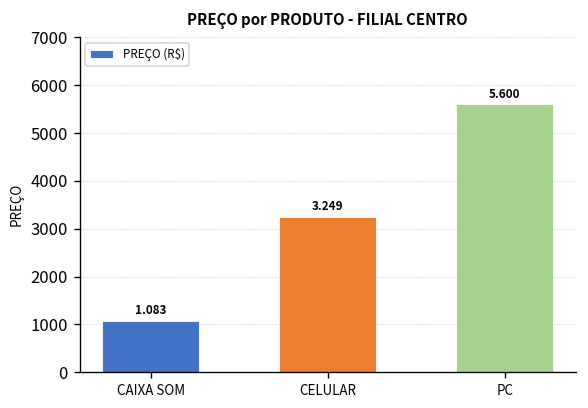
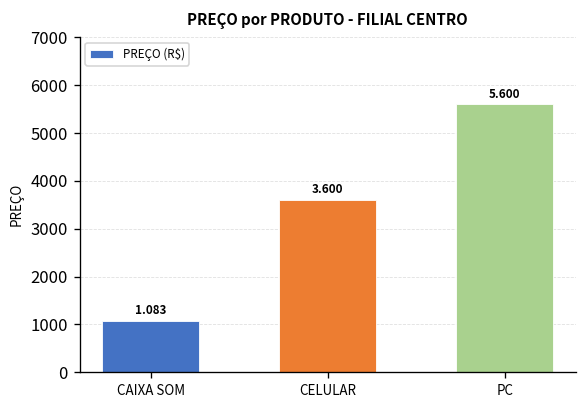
  {
-   "CELULAR": 3.249
+   "CELULAR": 3.600
  }
